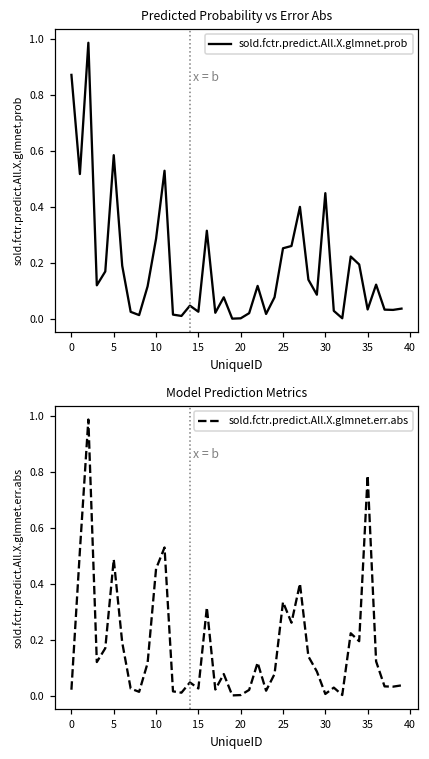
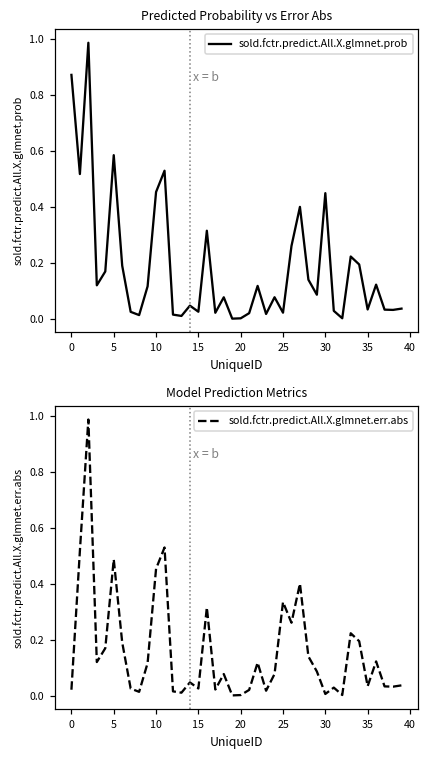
  {
    "Predicted Probability vs Error Abs": {
      "0": 0.87,
      "5": 0.59,
-     "10": 0.29,
+     "10": 0.45,
      "15": 0.03,
      "20": 0.00,
-     "25": 0.25,
+     "25": 0.02,
      "30": 0.45,
      "35": 0.03
    },
    "Model Prediction Metrics": {
      "0": 0.02,
      "5": 0.49,
      "10": 0.45,
      "15": 0.03,
      "20": 0.00,
      "25": 0.34,
      "30": 0.01,
-     "35": 0.79
+     "35": 0.03
    }
  }
